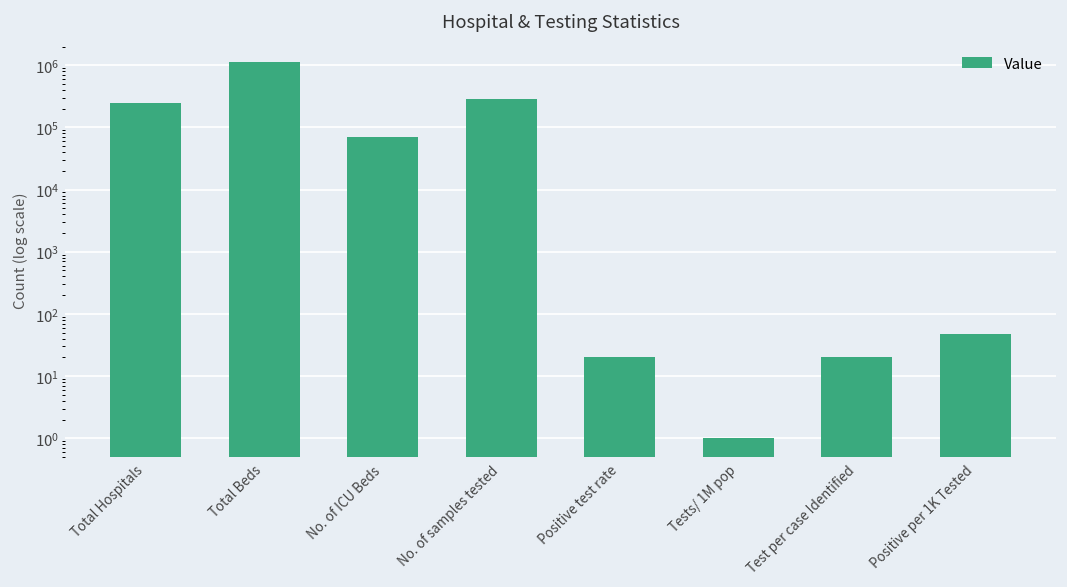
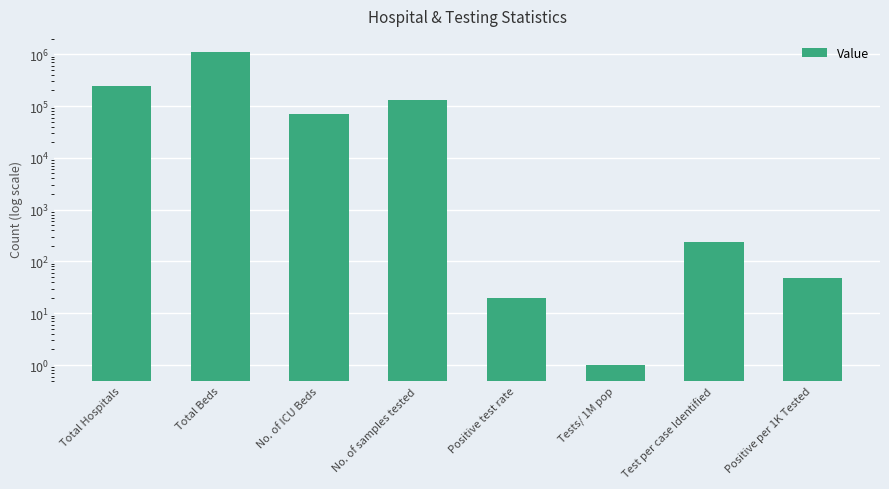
  {
    "Total Hospitals": 200000,
    "Total Beds": 1100000,
    "No. of ICU Beds": 70000,
-   "No. of samples tested": 300000,
+   "No. of samples tested": 130000,
    "Positive test rate": 20,
    "Tests/ 1M pop": 1,
-   "Test per case Identified": 20,
+   "Test per case Identified": 200,
    "Positive per 1K Tested": 50
  }
